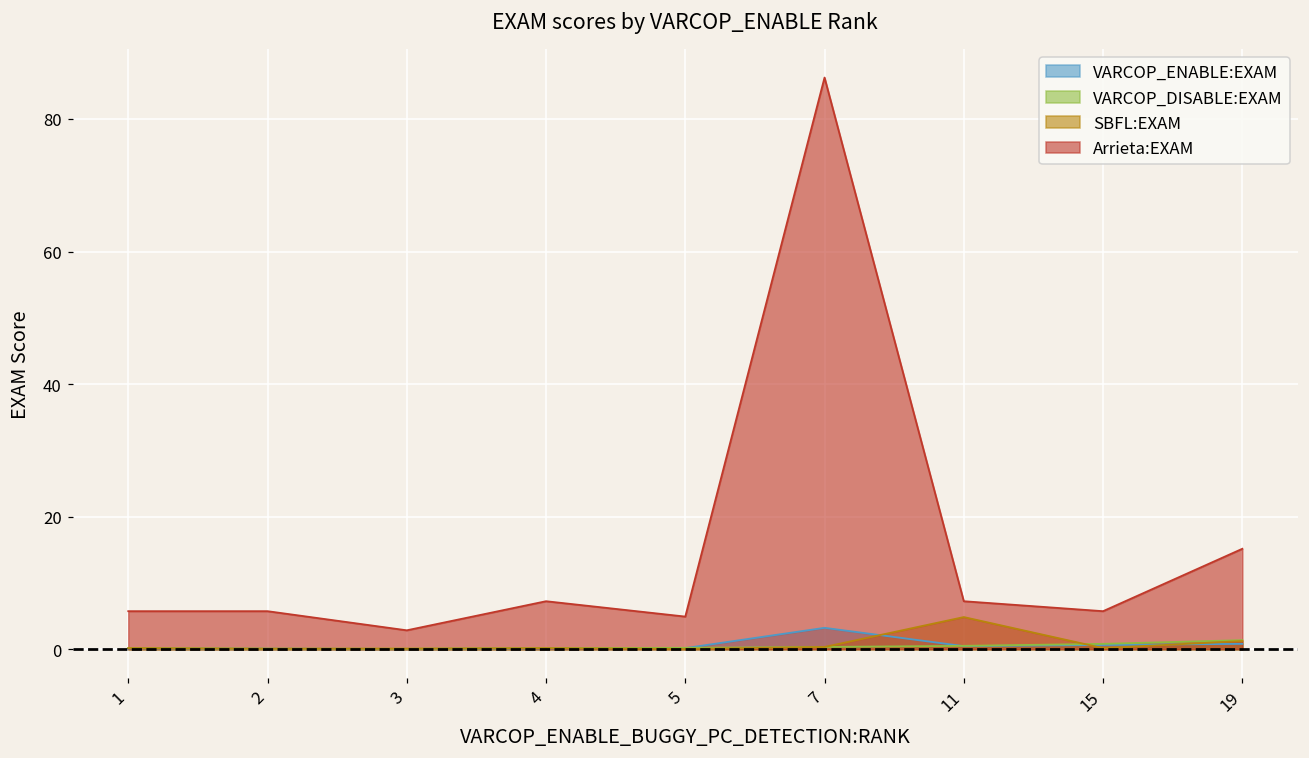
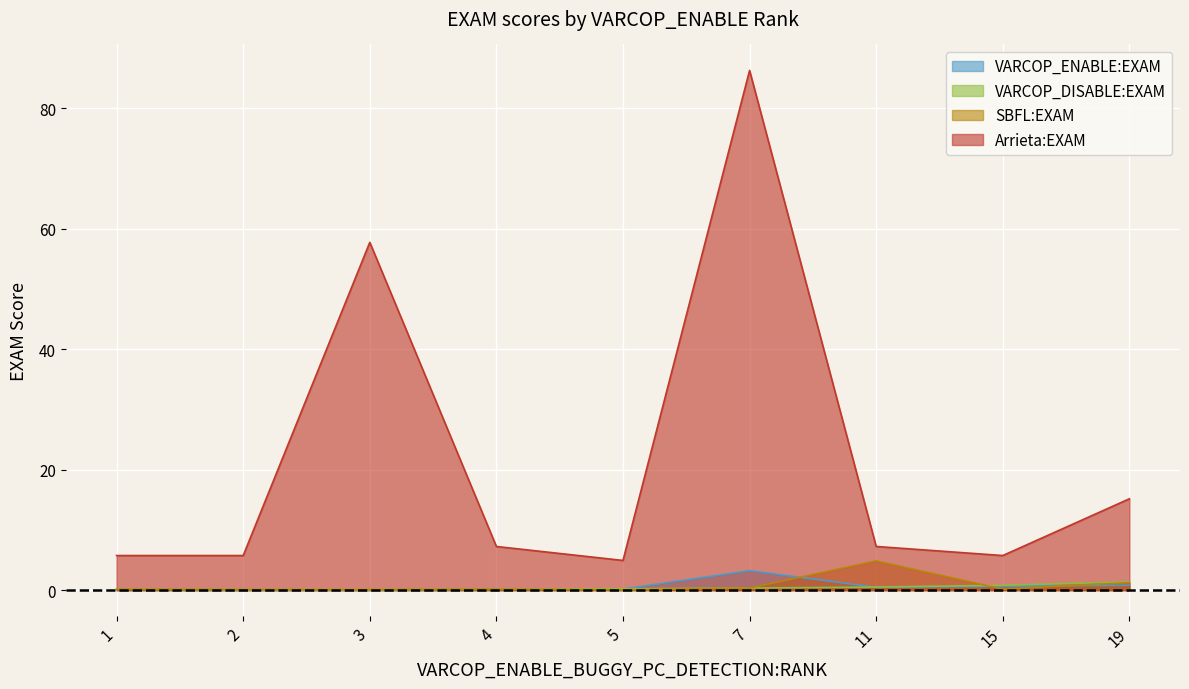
  {
    "VARCOP_ENABLE:EXAM": {
      "7": 3
    },
    "SBFL:EXAM": {
      "11": 5,
      "15": 0
    },
    "Arrieta:EXAM": {
      "1": 6,
      "2": 6,
-     "3": 3,
+     "3": 58,
      "4": 7,
      "5": 5,
      "7": 86,
      "11": 7,
      "15": 6,
      "19": 15
    }
  }
